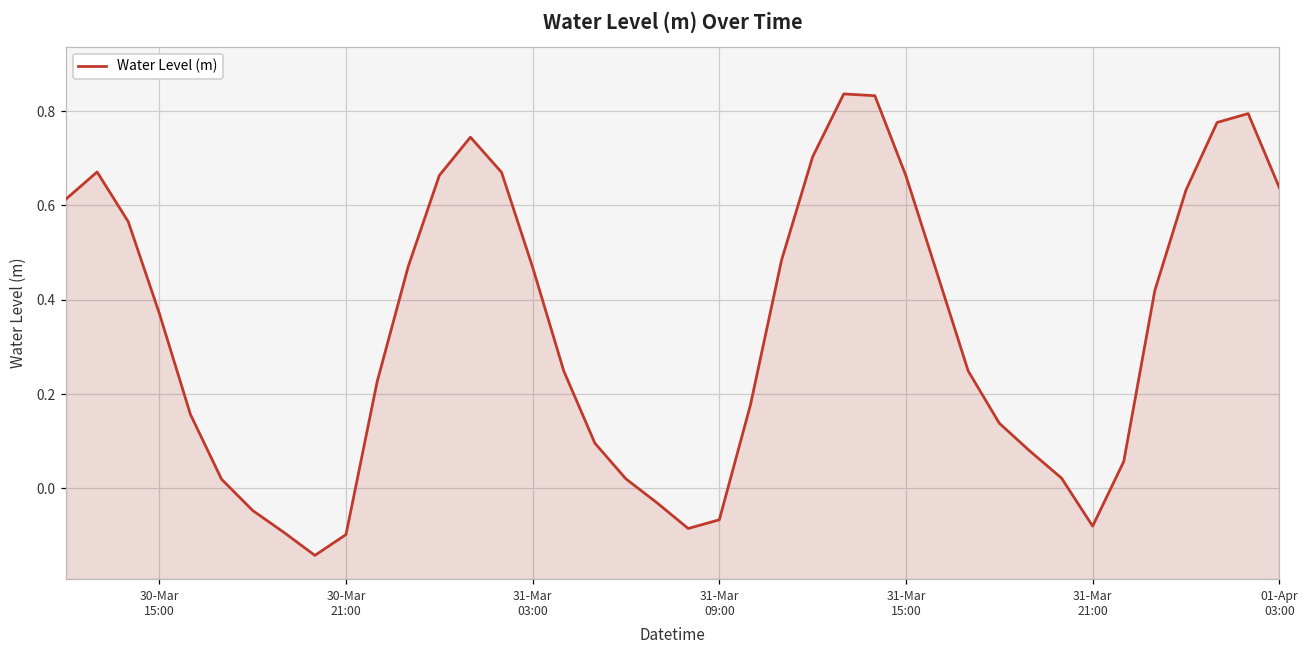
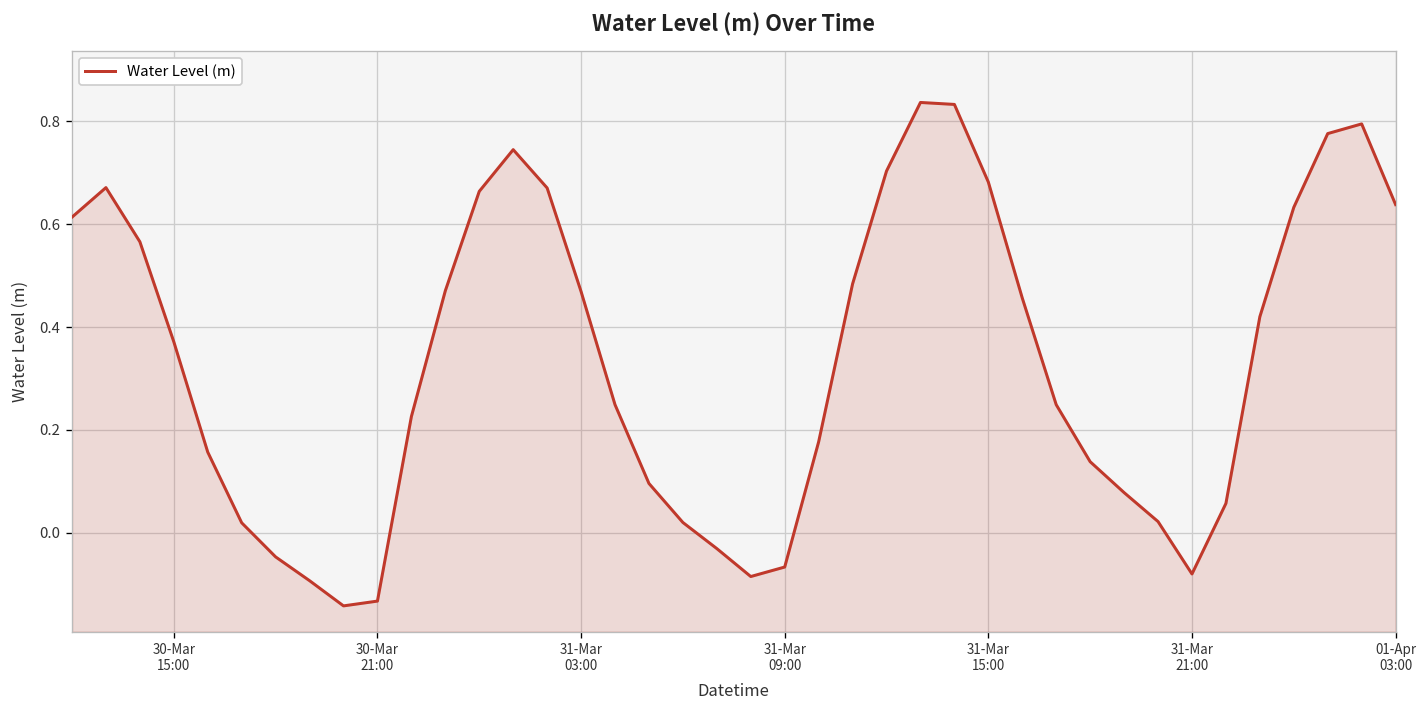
  {
    "30-Mar 15:00": 0.37,
-   "30-Mar 21:00": -0.10,
+   "30-Mar 21:00": -0.13,
    "31-Mar 03:00": 0.47,
    "31-Mar 09:00": -0.07,
-   "31-Mar 15:00": 0.66,
+   "31-Mar 15:00": 0.68,
    "31-Mar 21:00": -0.08,
    "01-Apr 03:00": 0.64
  }
